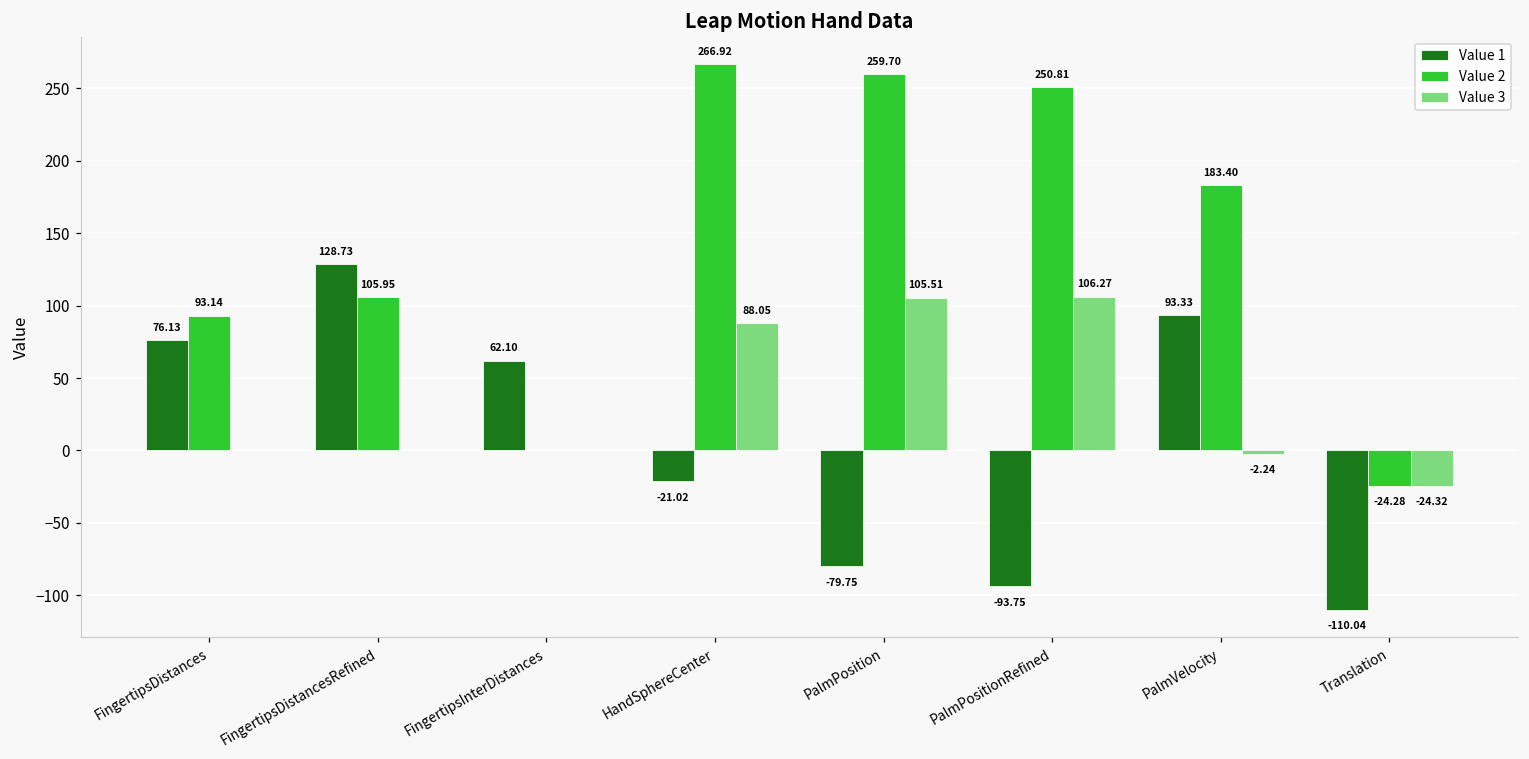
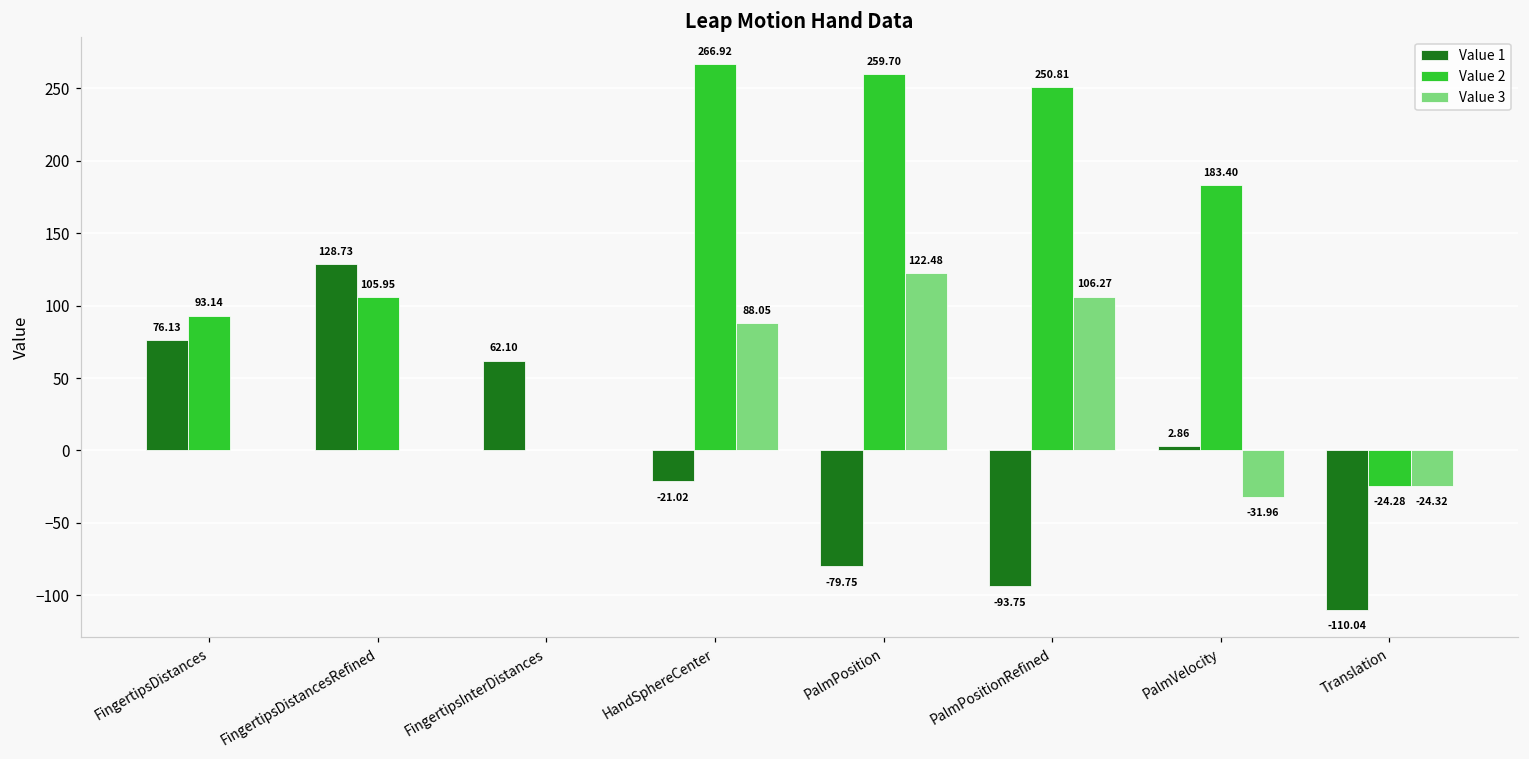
  {
    "Value 1": {
      "FingertipsDistances": 76.13,
      "FingertipsDistancesRefined": 128.73,
      "FingertipsInterDistances": 62.10,
      "HandSphereCenter": -21.02,
      "PalmPosition": -79.75,
      "PalmPositionRefined": -93.75,
-     "PalmVelocity": 93.33,
+     "PalmVelocity": 2.86,
      "Translation": -110.04
    },
    "Value 2": {
      "FingertipsDistances": 93.14,
      "FingertipsDistancesRefined": 105.95,
      "HandSphereCenter": 266.92,
      "PalmPosition": 259.70,
      "PalmPositionRefined": 250.81,
      "PalmVelocity": 183.40,
      "Translation": -24.28
    },
    "Value 3": {
      "HandSphereCenter": 88.05,
-     "PalmPosition": 105.51,
+     "PalmPosition": 122.48,
      "PalmPositionRefined": 106.27,
-     "PalmVelocity": -2.24,
+     "PalmVelocity": -31.96,
      "Translation": -24.32
    }
  }
